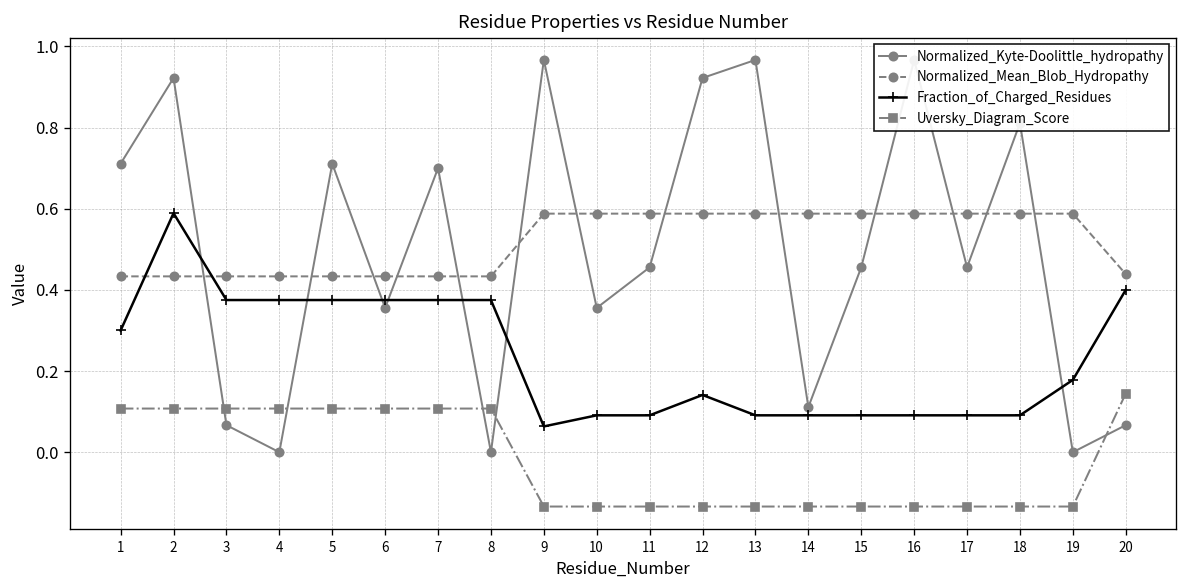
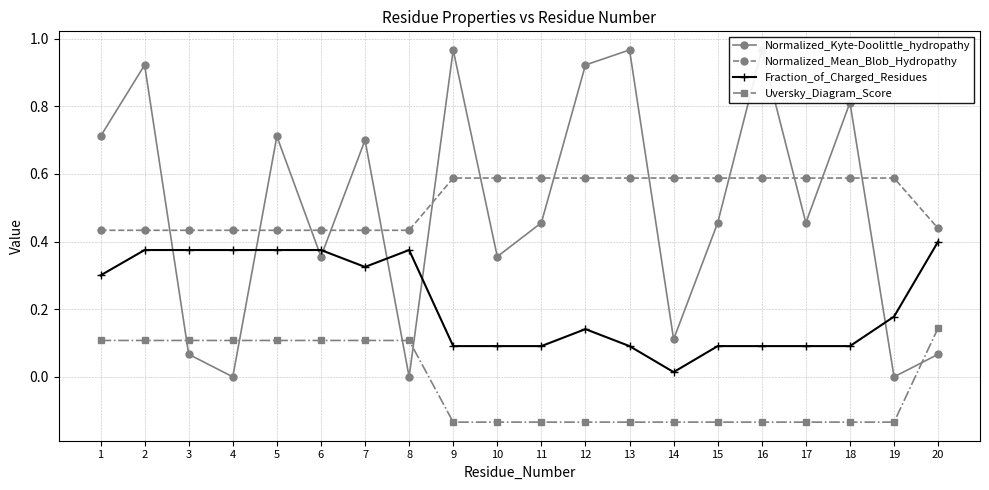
  {
    "Fraction_of_Charged_Residues": {
      "1": 0.30,
-     "2": 0.59,
+     "2": 0.38,
      "3": 0.38,
      "4": 0.38,
      "5": 0.38,
      "6": 0.38,
-     "7": 0.38,
+     "7": 0.33,
      "8": 0.38,
-     "9": 0.06,
+     "9": 0.09,
      "10": 0.09,
      "11": 0.09,
      "12": 0.14,
      "13": 0.09,
-     "14": 0.09,
+     "14": 0.01,
      "15": 0.09,
      "16": 0.09,
      "17": 0.09,
      "18": 0.09,
      "19": 0.18,
      "20": 0.40
    }
  }
